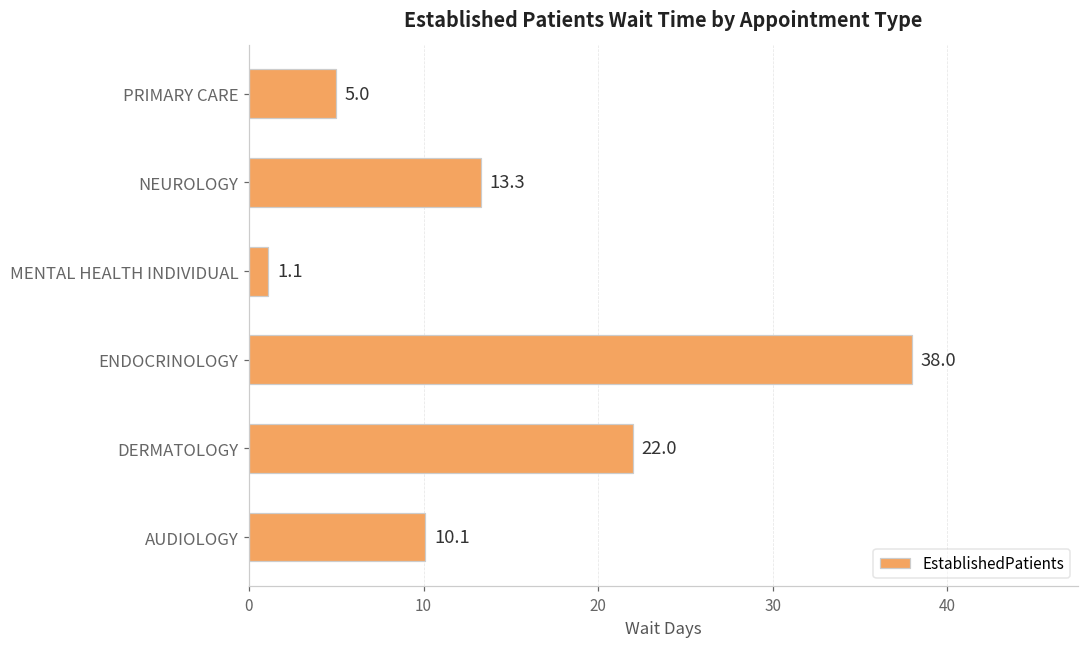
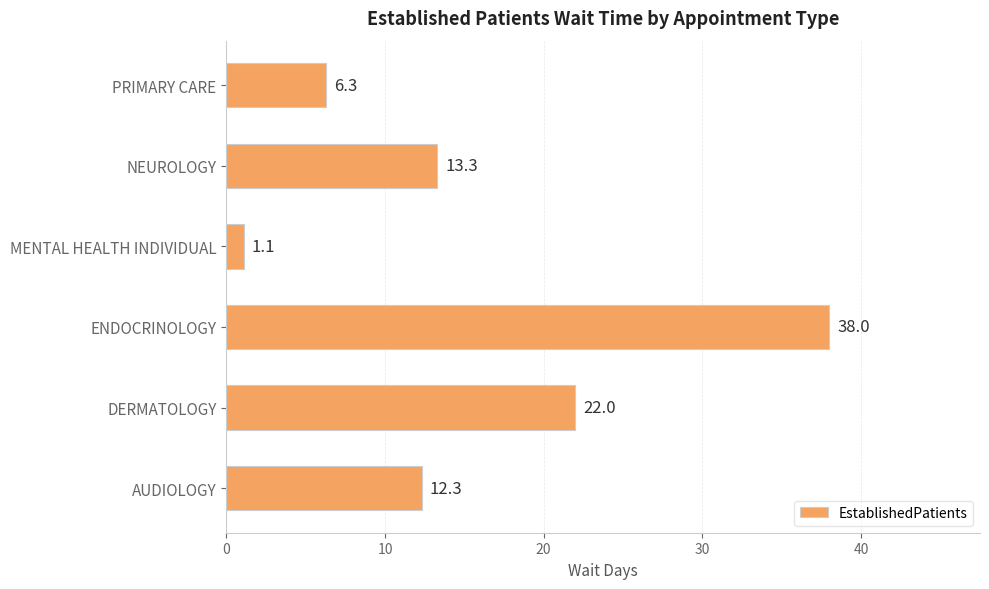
  {
-   "PRIMARY CARE": 5.0,
+   "PRIMARY CARE": 6.3,
    "NEUROLOGY": 13.3,
    "MENTAL HEALTH INDIVIDUAL": 1.1,
    "ENDOCRINOLOGY": 38.0,
    "DERMATOLOGY": 22.0,
-   "AUDIOLOGY": 10.1
+   "AUDIOLOGY": 12.3
  }
